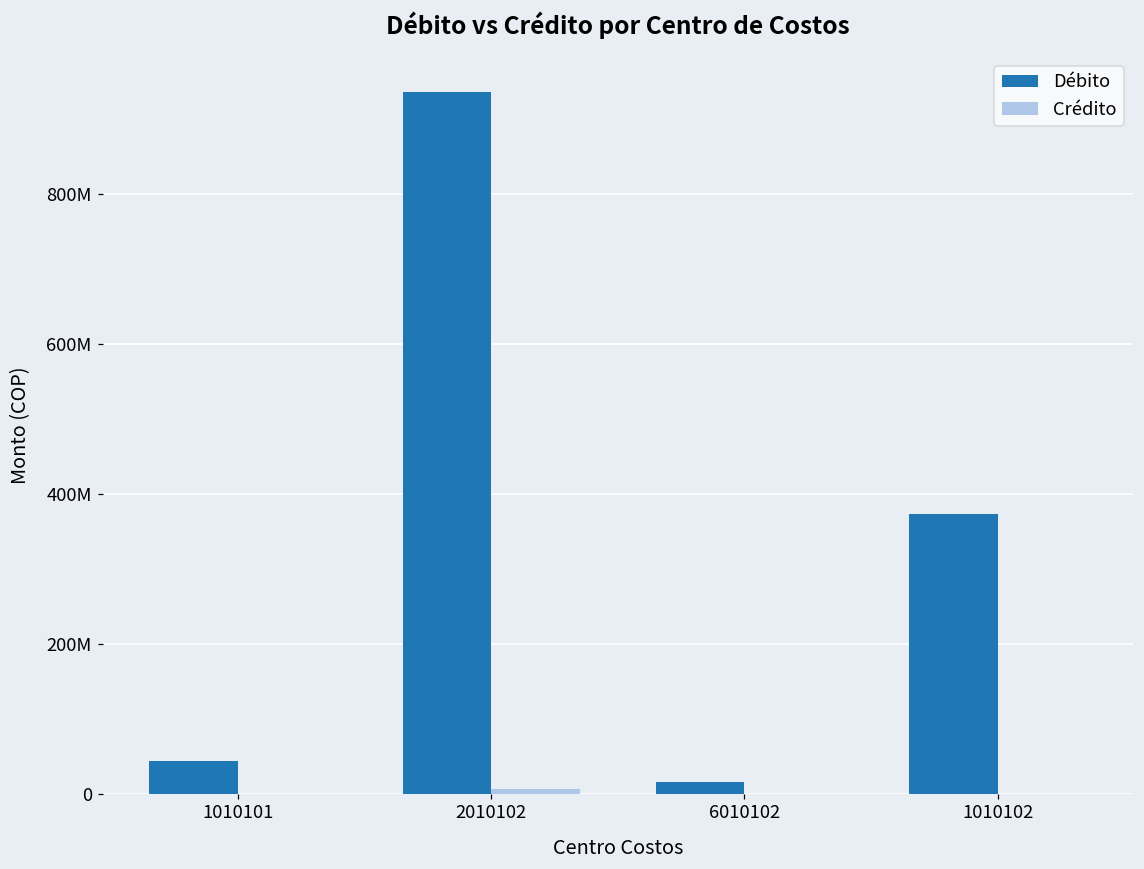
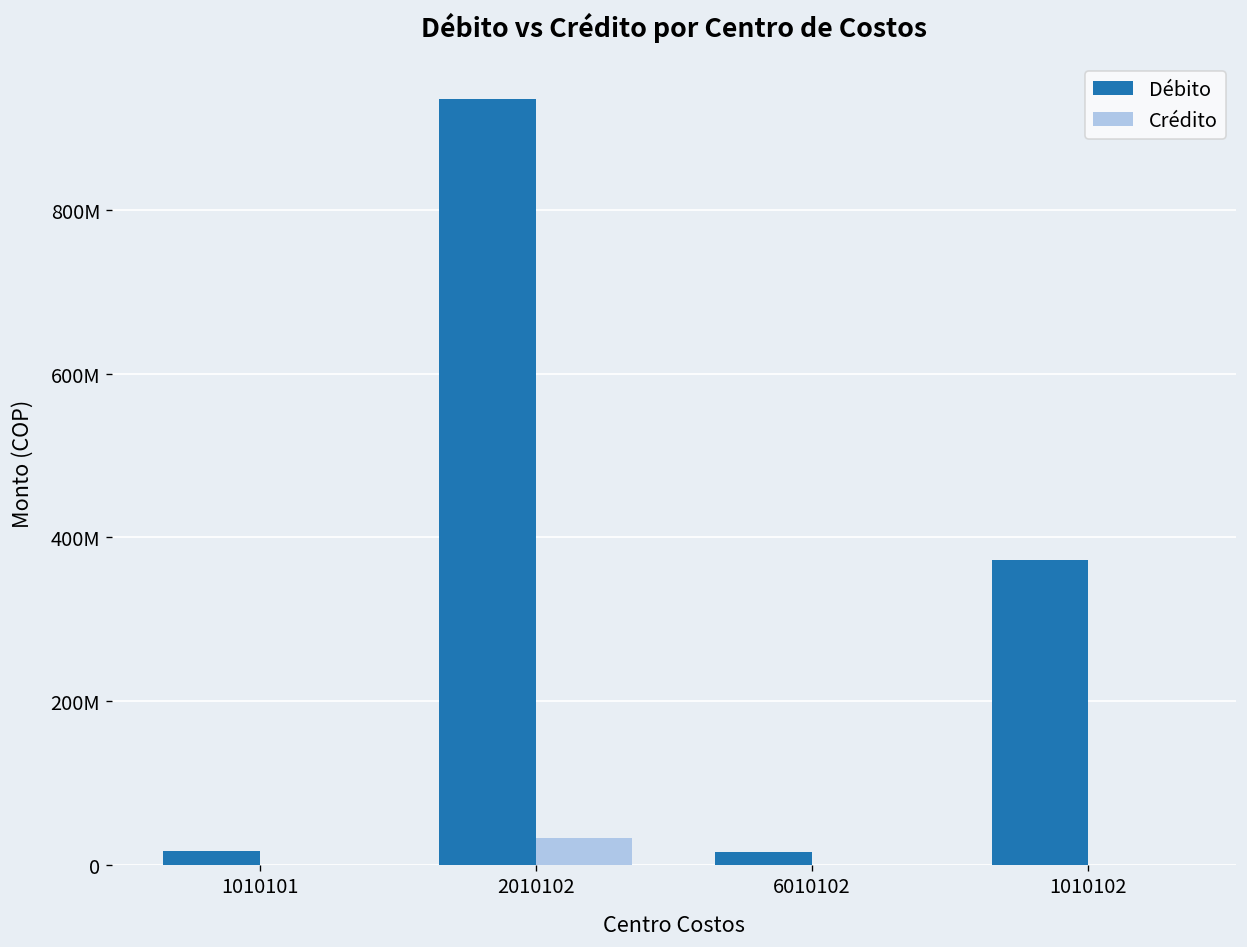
  {
    "Débito": {
-     "1010101": 40000000,
+     "1010101": 20000000,
      "2010102": 940000000,
      "6010102": 20000000,
      "1010102": 370000000
    },
    "Crédito": {
      "1010101": 0,
-     "2010102": 10000000,
+     "2010102": 30000000,
      "6010102": 0,
      "1010102": 0
    }
  }
